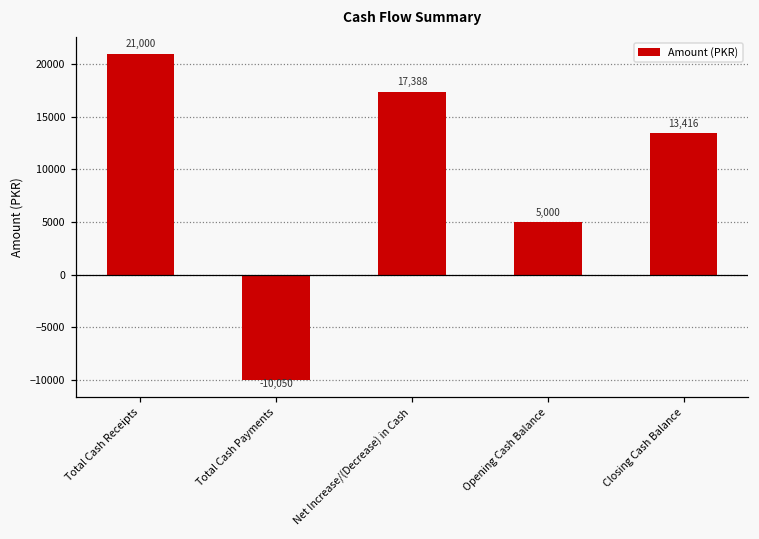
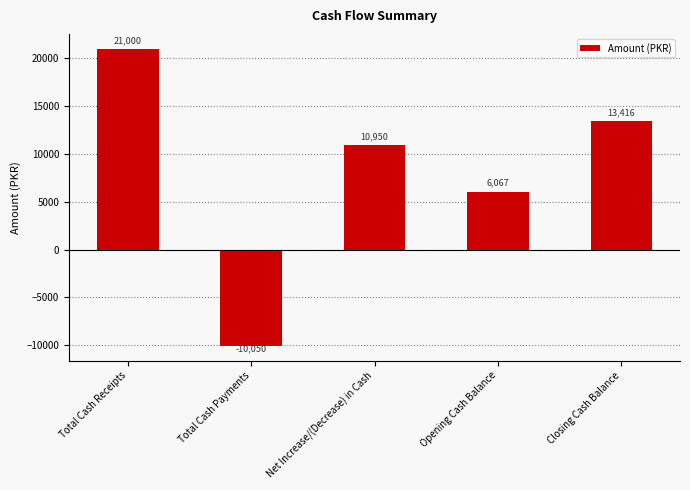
  {
    "Total Cash Receipts": "21,000",
    "Total Cash Payments": "-10,050",
-   "Net Increase/(Decrease) in Cash": "17,388",
-   "Opening Cash Balance": "5,000",
+   "Net Increase/(Decrease) in Cash": "10,950",
+   "Opening Cash Balance": "6,067",
    "Closing Cash Balance": "13,416"
  }
